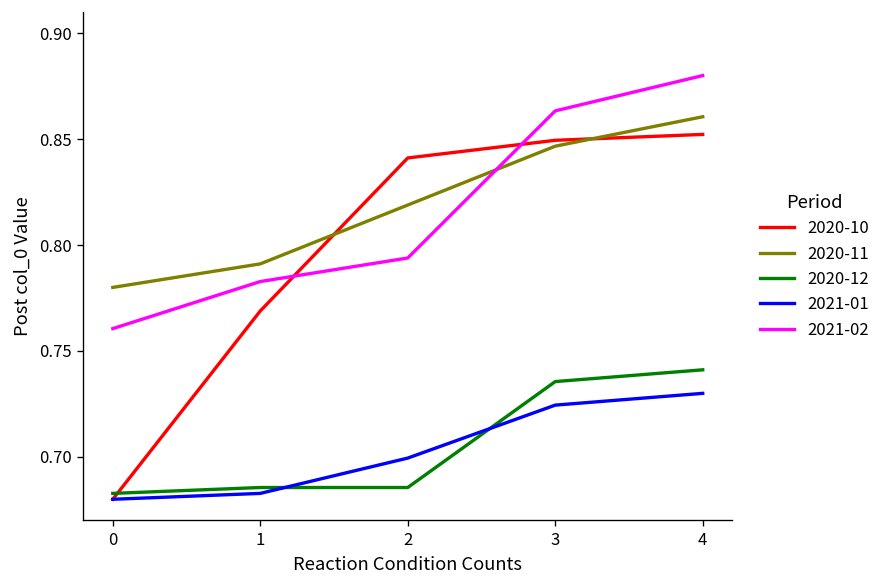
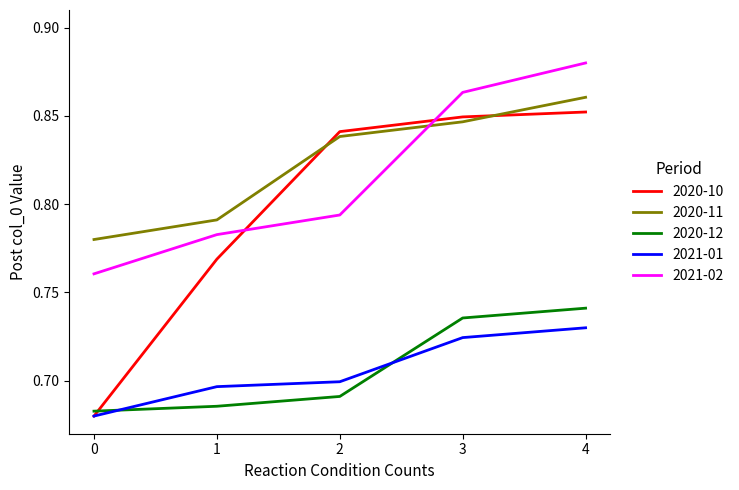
  {
    "2020-10": {
      "1": 0.769,
      "2": 0.841,
      "3": 0.849,
      "4": 0.852
    },
    "2020-11": {
      "0": 0.780,
      "1": 0.791,
-     "2": 0.819,
+     "2": 0.838,
      "3": 0.847,
      "4": 0.861
    },
    "2020-12": {
      "0": 0.683,
      "1": 0.686,
-     "2": 0.686,
+     "2": 0.691,
      "3": 0.736,
      "4": 0.741
    },
    "2021-01": {
-     "1": 0.683,
+     "1": 0.697,
      "2": 0.699,
      "3": 0.724,
      "4": 0.730
    },
    "2021-02": {
      "0": 0.761,
      "1": 0.783,
      "2": 0.794,
      "3": 0.863,
      "4": 0.880
    }
  }
